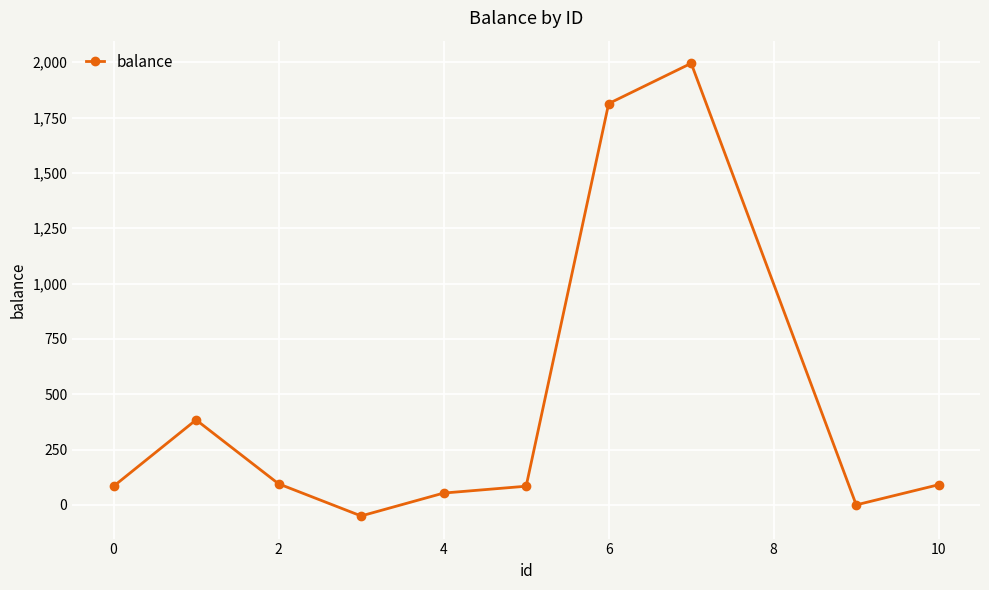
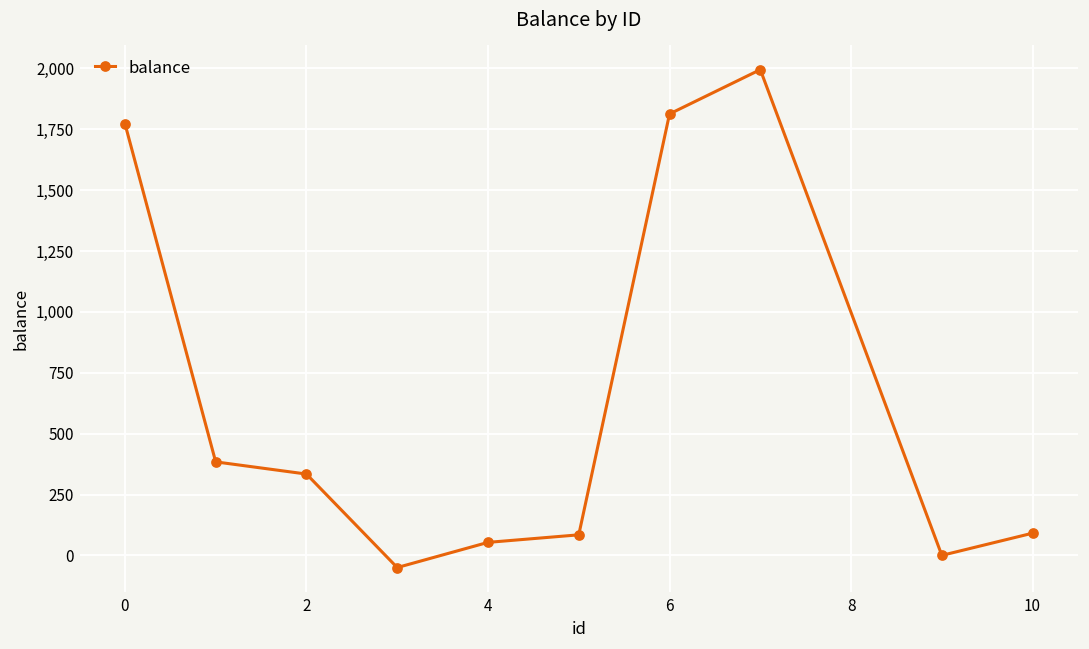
  {
-   "0": "80",
-   "2": "100",
+   "0": "1,770",
+   "2": "330",
    "4": "50",
    "6": "1,810",
    "10": "90"
  }
